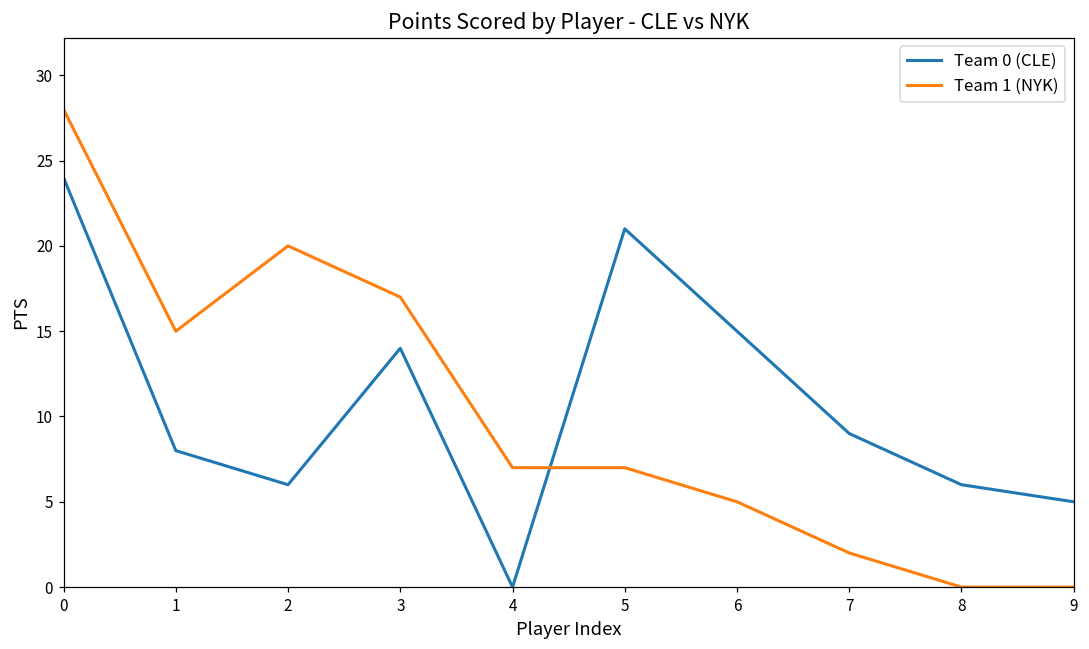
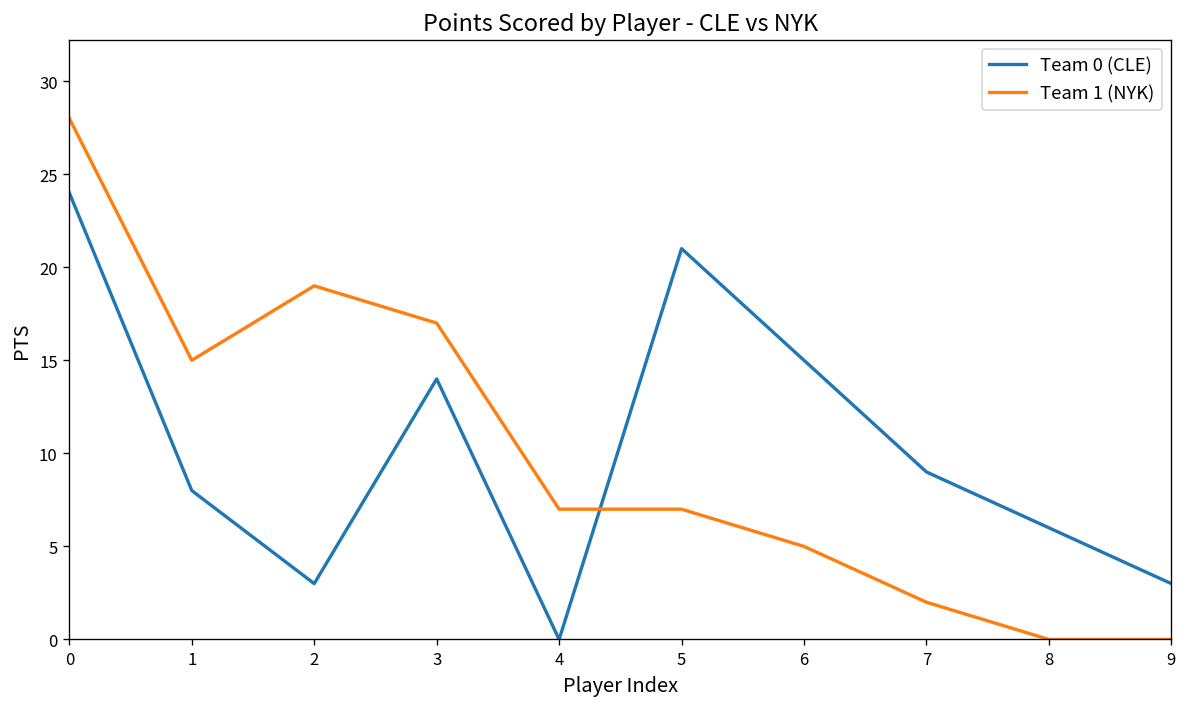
  {
    "Team 0 (CLE)": {
      "0": 24,
      "1": 8,
-     "2": 6,
+     "2": 3,
      "3": 14,
      "4": 0,
      "5": 21,
      "6": 15,
      "7": 9,
      "8": 6,
-     "9": 5
+     "9": 3
    },
    "Team 1 (NYK)": {
      "0": 28,
      "1": 15,
-     "2": 20,
+     "2": 19,
      "3": 17,
      "4": 7,
      "5": 7,
      "6": 5,
      "7": 2,
      "8": 0,
      "9": 0
    }
  }
